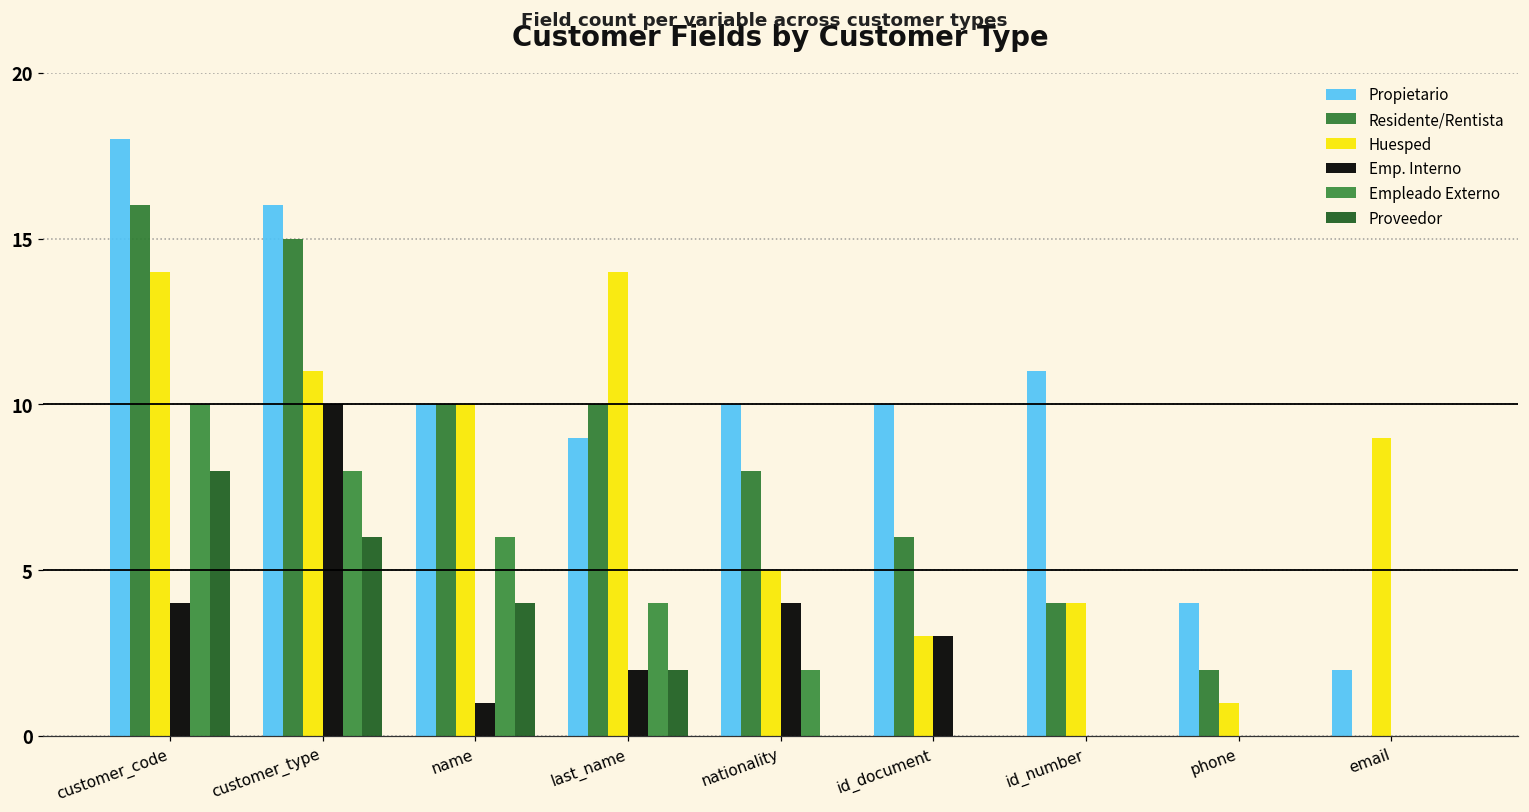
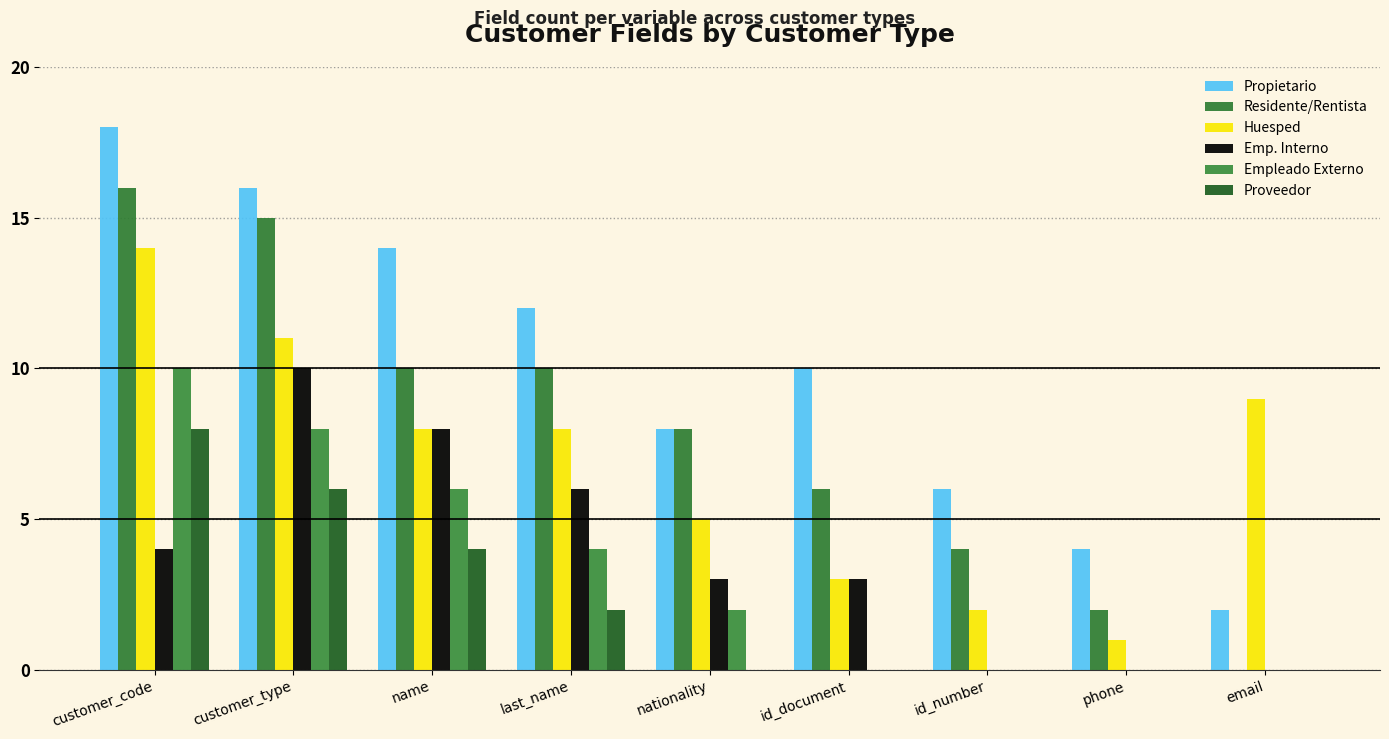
  {
    "Propietario": {
      "customer_code": 18,
      "customer_type": 16,
-     "name": 10,
-     "last_name": 9,
-     "nationality": 10,
+     "name": 14,
+     "last_name": 12,
+     "nationality": 8,
      "id_document": 10,
-     "id_number": 11,
+     "id_number": 6,
      "phone": 4,
      "email": 2
    },
    "Huesped": {
      "customer_code": 14,
      "customer_type": 11,
-     "name": 10,
-     "last_name": 14,
+     "name": 8,
+     "last_name": 8,
      "nationality": 5,
      "id_document": 3,
-     "id_number": 4,
+     "id_number": 2,
      "phone": 1,
      "email": 9
    },
    "Emp. Interno": {
      "customer_code": 4,
      "customer_type": 10,
-     "name": 1,
-     "last_name": 2,
-     "nationality": 4,
+     "name": 8,
+     "last_name": 6,
+     "nationality": 3,
      "id_document": 3,
      "id_number": 0,
      "phone": 0,
      "email": 0
    }
  }
